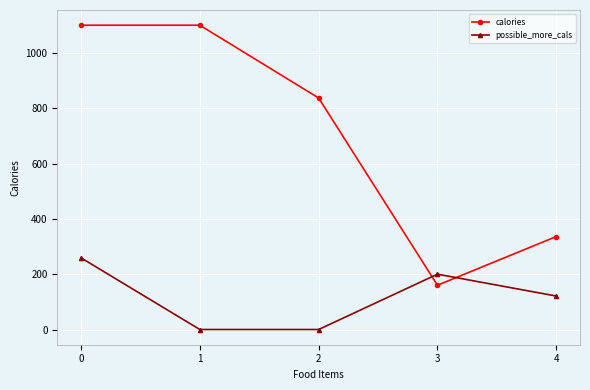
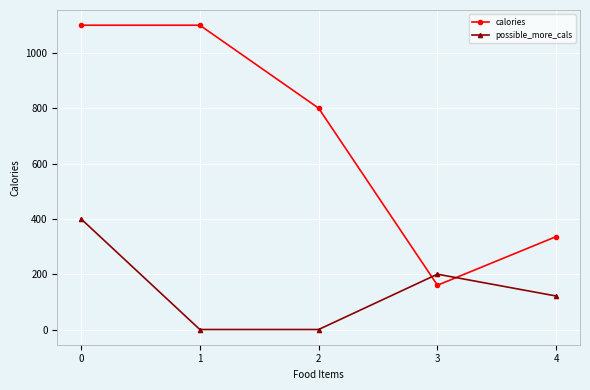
  {
    "calories": {
      "0": 1100,
      "1": 1100,
-     "2": 840,
+     "2": 800,
      "3": 160,
      "4": 340
    },
    "possible_more_cals": {
-     "0": 260,
+     "0": 400,
      "1": 0,
      "2": 0,
      "3": 200,
      "4": 120
    }
  }
